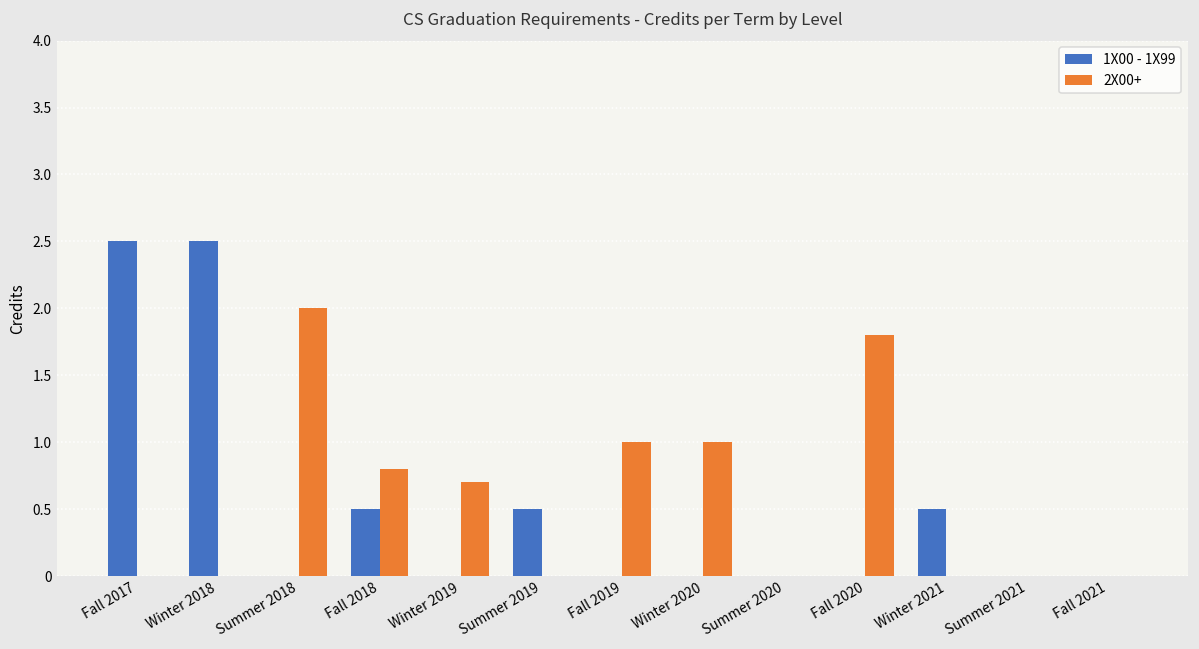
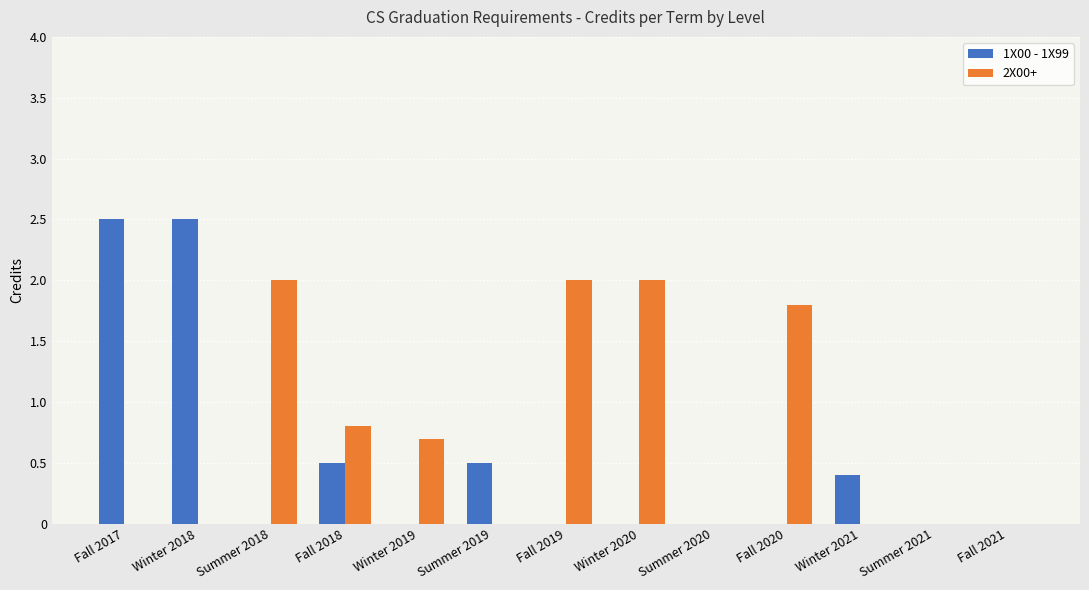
  {
    "1X00 - 1X99": {
      "Fall 2017": 2.5,
      "Winter 2018": 2.5,
      "Summer 2018": 0.0,
      "Fall 2018": 0.5,
      "Winter 2019": 0.0,
      "Summer 2019": 0.5,
      "Fall 2019": 0.0,
      "Winter 2020": 0.0,
      "Summer 2020": 0.0,
      "Fall 2020": 0.0,
-     "Winter 2021": 0.5,
+     "Winter 2021": 0.4,
      "Summer 2021": 0.0,
      "Fall 2021": 0.0
    },
    "2X00+": {
      "Fall 2017": 0,
      "Winter 2018": 0,
      "Summer 2018": 2,
      "Fall 2018": 0.80,
      "Winter 2019": 0.70,
      "Summer 2019": 0,
-     "Fall 2019": 1,
-     "Winter 2020": 1,
+     "Fall 2019": 2,
+     "Winter 2020": 2,
      "Summer 2020": 0,
      "Fall 2020": 1.80,
      "Winter 2021": 0,
      "Summer 2021": 0,
      "Fall 2021": 0
    }
  }
